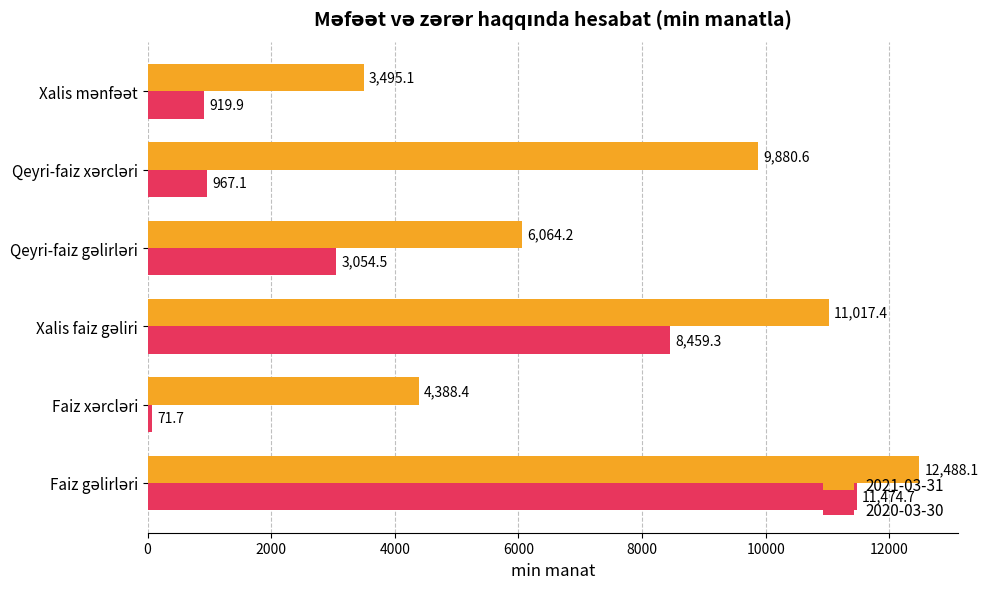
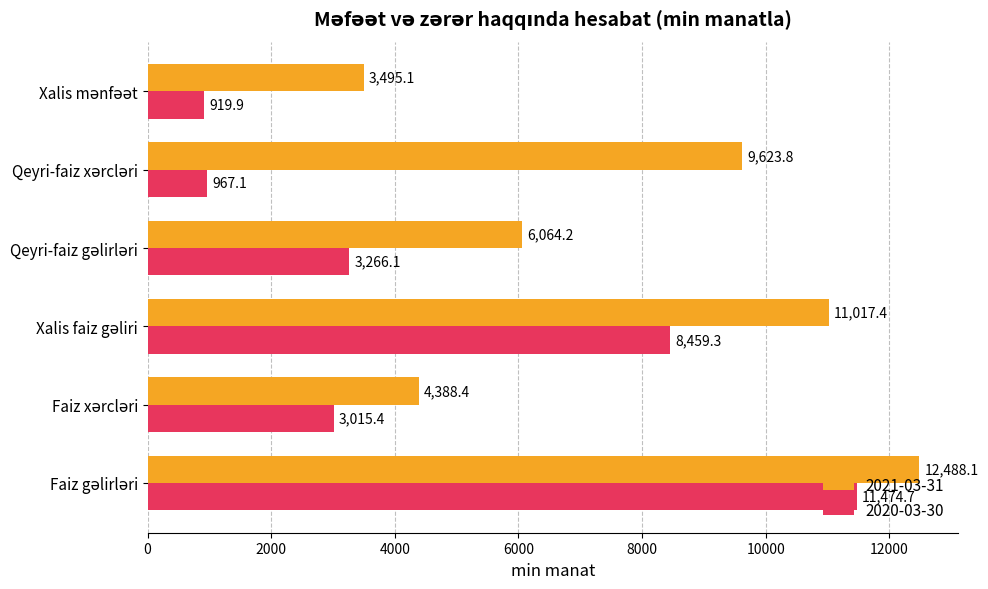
  {
    "2021-03-31": {
      "Xalis mənfəət": "3,495.1",
-     "Qeyri-faiz xərcləri": "9,880.6",
+     "Qeyri-faiz xərcləri": "9,623.8",
      "Qeyri-faiz gəlirləri": "6,064.2",
      "Xalis faiz gəliri": "11,017.4",
      "Faiz xərcləri": "4,388.4",
      "Faiz gəlirləri": "12,488.1"
    },
    "2020-03-30": {
      "Xalis mənfəət": "919.9",
      "Qeyri-faiz xərcləri": "967.1",
-     "Qeyri-faiz gəlirləri": "3,054.5",
+     "Qeyri-faiz gəlirləri": "3,266.1",
      "Xalis faiz gəliri": "8,459.3",
-     "Faiz xərcləri": "71.7",
+     "Faiz xərcləri": "3,015.4",
      "Faiz gəlirləri": "11,474.7"
    }
  }
